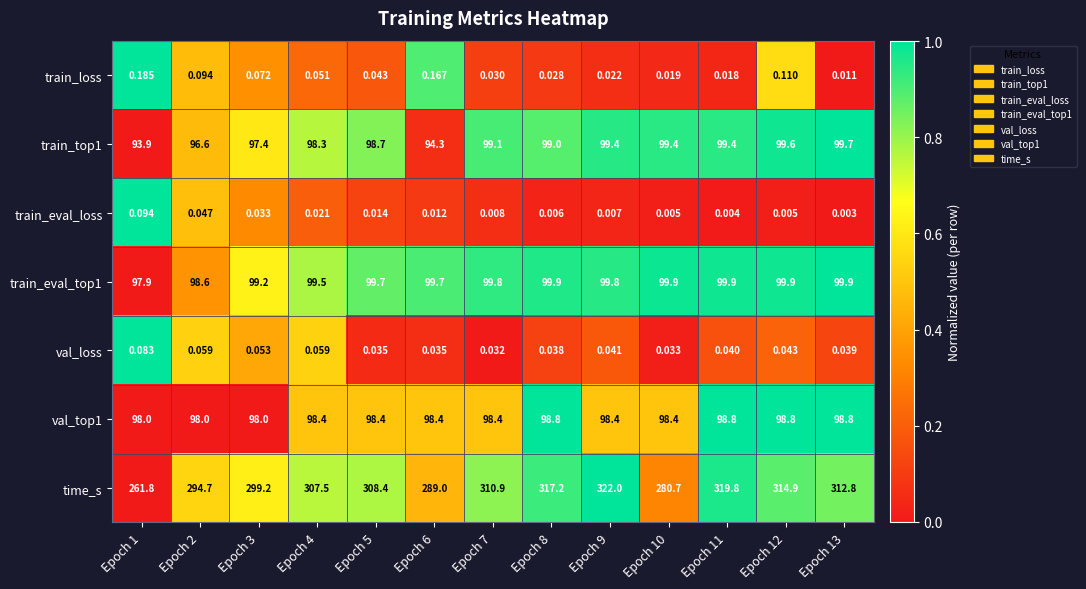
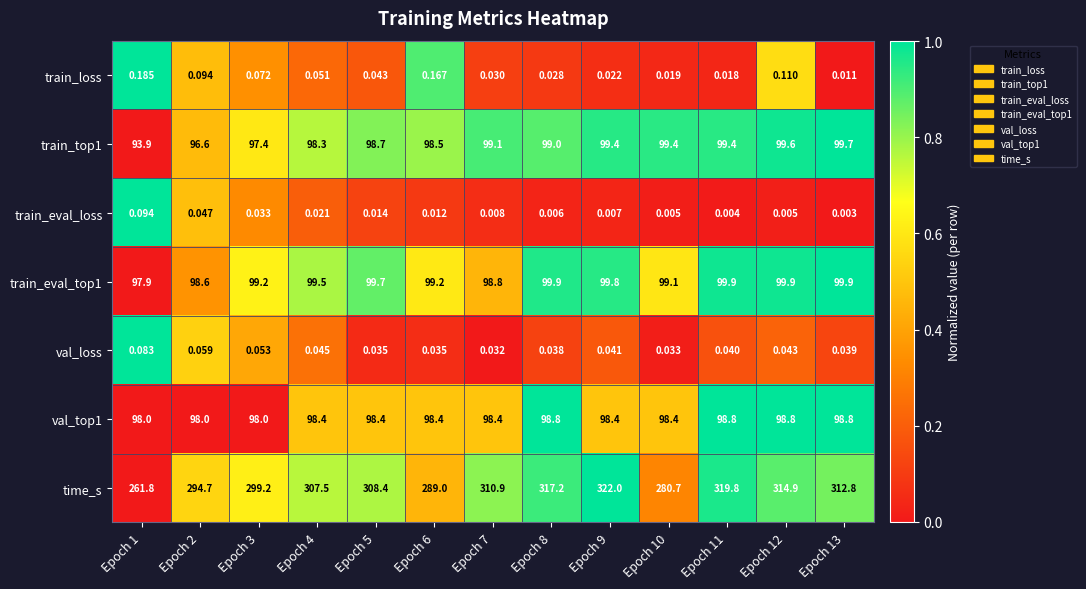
  {
    "train_loss": {
      "Epoch 1": 0.185,
      "Epoch 2": 0.094,
      "Epoch 3": 0.072,
      "Epoch 4": 0.051,
      "Epoch 5": 0.043,
      "Epoch 6": 0.167,
      "Epoch 7": 0.030,
      "Epoch 8": 0.028,
      "Epoch 9": 0.022,
      "Epoch 10": 0.019,
      "Epoch 11": 0.018,
      "Epoch 12": 0.110,
      "Epoch 13": 0.011
    },
    "train_top1": {
      "Epoch 1": 93.9,
      "Epoch 2": 96.6,
      "Epoch 3": 97.4,
      "Epoch 4": 98.3,
      "Epoch 5": 98.7,
-     "Epoch 6": 94.3,
+     "Epoch 6": 98.5,
      "Epoch 7": 99.1,
      "Epoch 8": 99.0,
      "Epoch 9": 99.4,
      "Epoch 10": 99.4,
      "Epoch 11": 99.4,
      "Epoch 12": 99.6,
      "Epoch 13": 99.7
    },
    "train_eval_loss": {
      "Epoch 1": 0.094,
      "Epoch 2": 0.047,
      "Epoch 3": 0.033,
      "Epoch 4": 0.021,
      "Epoch 5": 0.014,
      "Epoch 6": 0.012,
      "Epoch 7": 0.008,
      "Epoch 8": 0.006,
      "Epoch 9": 0.007,
      "Epoch 10": 0.005,
      "Epoch 11": 0.004,
      "Epoch 12": 0.005,
      "Epoch 13": 0.003
    },
    "train_eval_top1": {
      "Epoch 1": 97.9,
      "Epoch 2": 98.6,
      "Epoch 3": 99.2,
      "Epoch 4": 99.5,
      "Epoch 5": 99.7,
-     "Epoch 6": 99.7,
-     "Epoch 7": 99.8,
+     "Epoch 6": 99.2,
+     "Epoch 7": 98.8,
      "Epoch 8": 99.9,
      "Epoch 9": 99.8,
-     "Epoch 10": 99.9,
+     "Epoch 10": 99.1,
      "Epoch 11": 99.9,
      "Epoch 12": 99.9,
      "Epoch 13": 99.9
    },
    "val_loss": {
      "Epoch 1": 0.083,
      "Epoch 2": 0.059,
      "Epoch 3": 0.053,
-     "Epoch 4": 0.059,
+     "Epoch 4": 0.045,
      "Epoch 5": 0.035,
      "Epoch 6": 0.035,
      "Epoch 7": 0.032,
      "Epoch 8": 0.038,
      "Epoch 9": 0.041,
      "Epoch 10": 0.033,
      "Epoch 11": 0.040,
      "Epoch 12": 0.043,
      "Epoch 13": 0.039
    },
    "val_top1": {
      "Epoch 1": 98.0,
      "Epoch 2": 98.0,
      "Epoch 3": 98.0,
      "Epoch 4": 98.4,
      "Epoch 5": 98.4,
      "Epoch 6": 98.4,
      "Epoch 7": 98.4,
      "Epoch 8": 98.8,
      "Epoch 9": 98.4,
      "Epoch 10": 98.4,
      "Epoch 11": 98.8,
      "Epoch 12": 98.8,
      "Epoch 13": 98.8
    },
    "time_s": {
      "Epoch 1": 261.8,
      "Epoch 2": 294.7,
      "Epoch 3": 299.2,
      "Epoch 4": 307.5,
      "Epoch 5": 308.4,
      "Epoch 6": 289.0,
      "Epoch 7": 310.9,
      "Epoch 8": 317.2,
      "Epoch 9": 322.0,
      "Epoch 10": 280.7,
      "Epoch 11": 319.8,
      "Epoch 12": 314.9,
      "Epoch 13": 312.8
    }
  }
